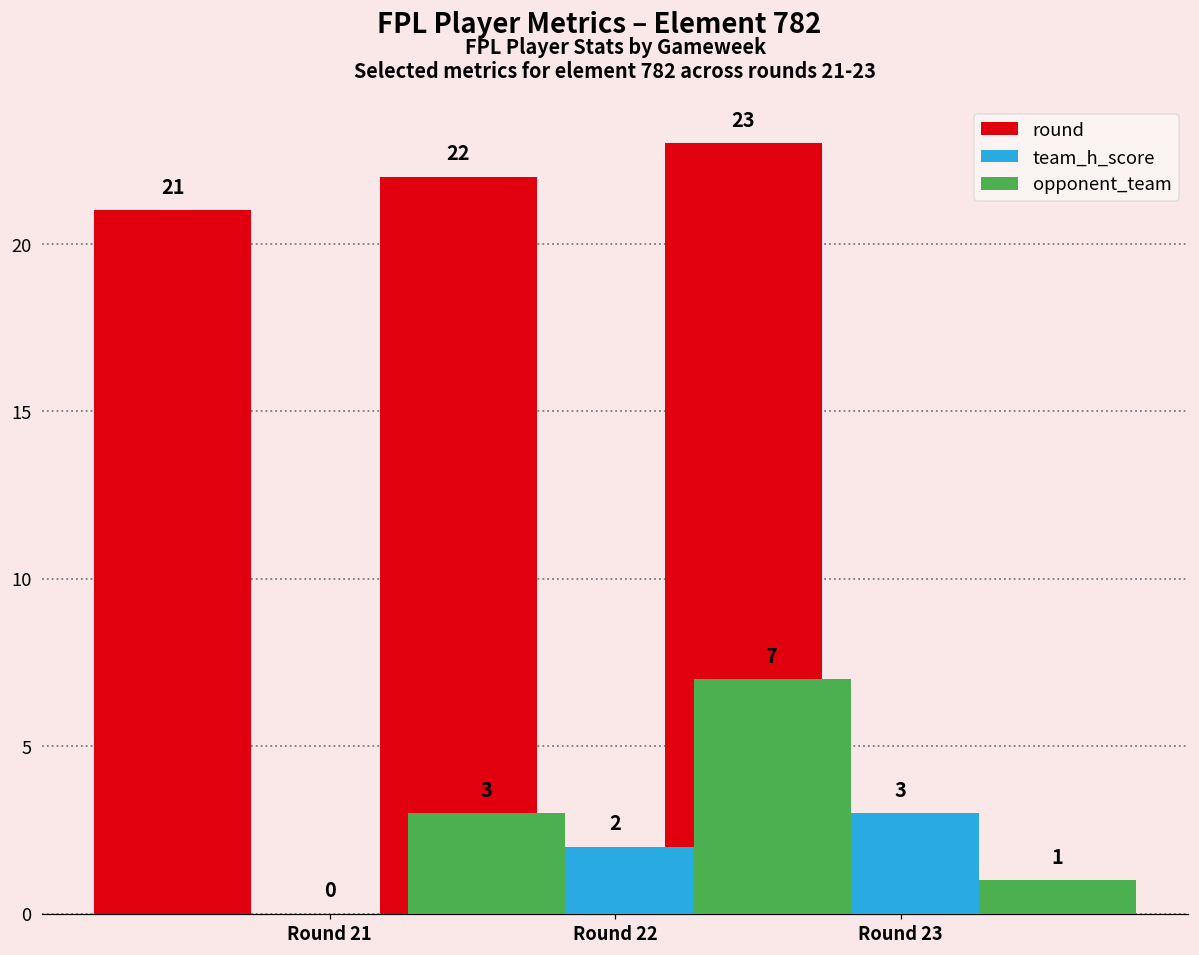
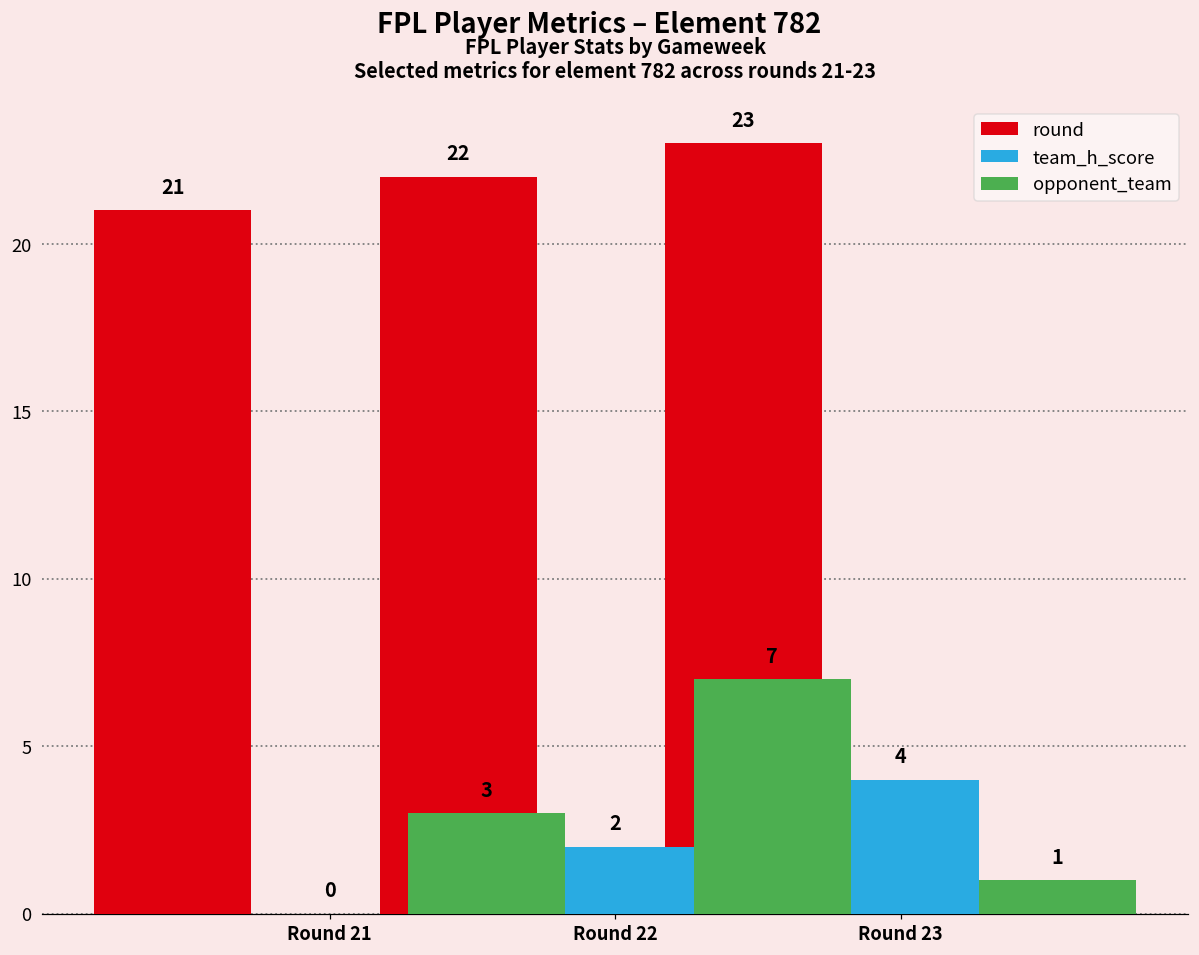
  {
    "team_h_score": {
      "Round 21": 0,
      "Round 22": 2,
-     "Round 23": 3
+     "Round 23": 4
    }
  }
